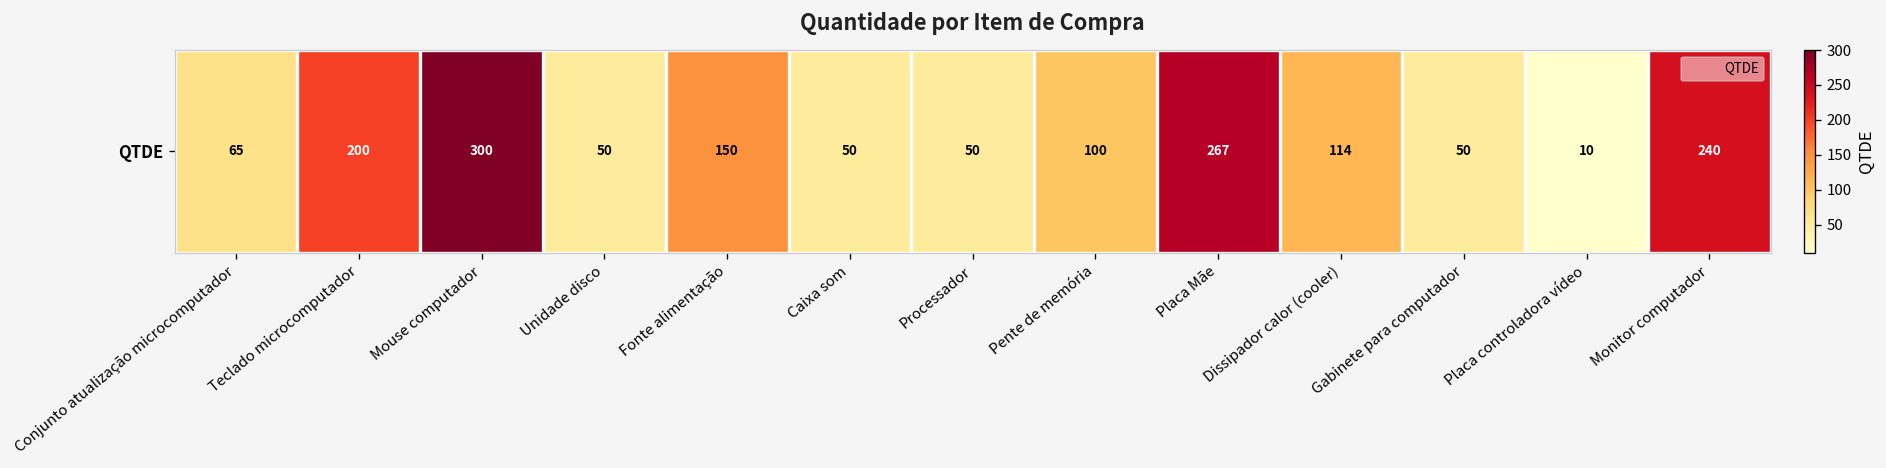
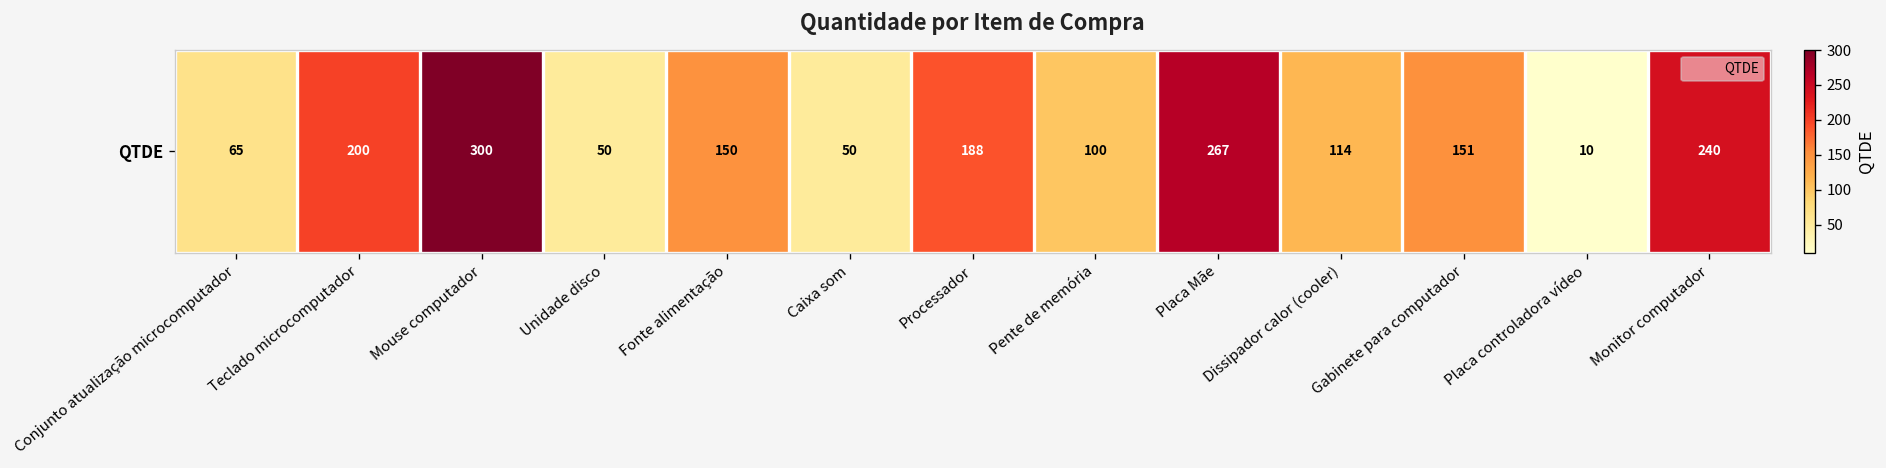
  {
    "QTDE": {
      "Conjunto atualização microcomputador": 65,
      "Teclado microcomputador": 200,
      "Mouse computador": 300,
      "Unidade disco": 50,
      "Fonte alimentação": 150,
      "Caixa som": 50,
-     "Processador": 50,
+     "Processador": 188,
      "Pente de memória": 100,
      "Placa Mãe": 267,
      "Dissipador calor (cooler)": 114,
-     "Gabinete para computador": 50,
+     "Gabinete para computador": 151,
      "Placa controladora vídeo": 10,
      "Monitor computador": 240
    }
  }
